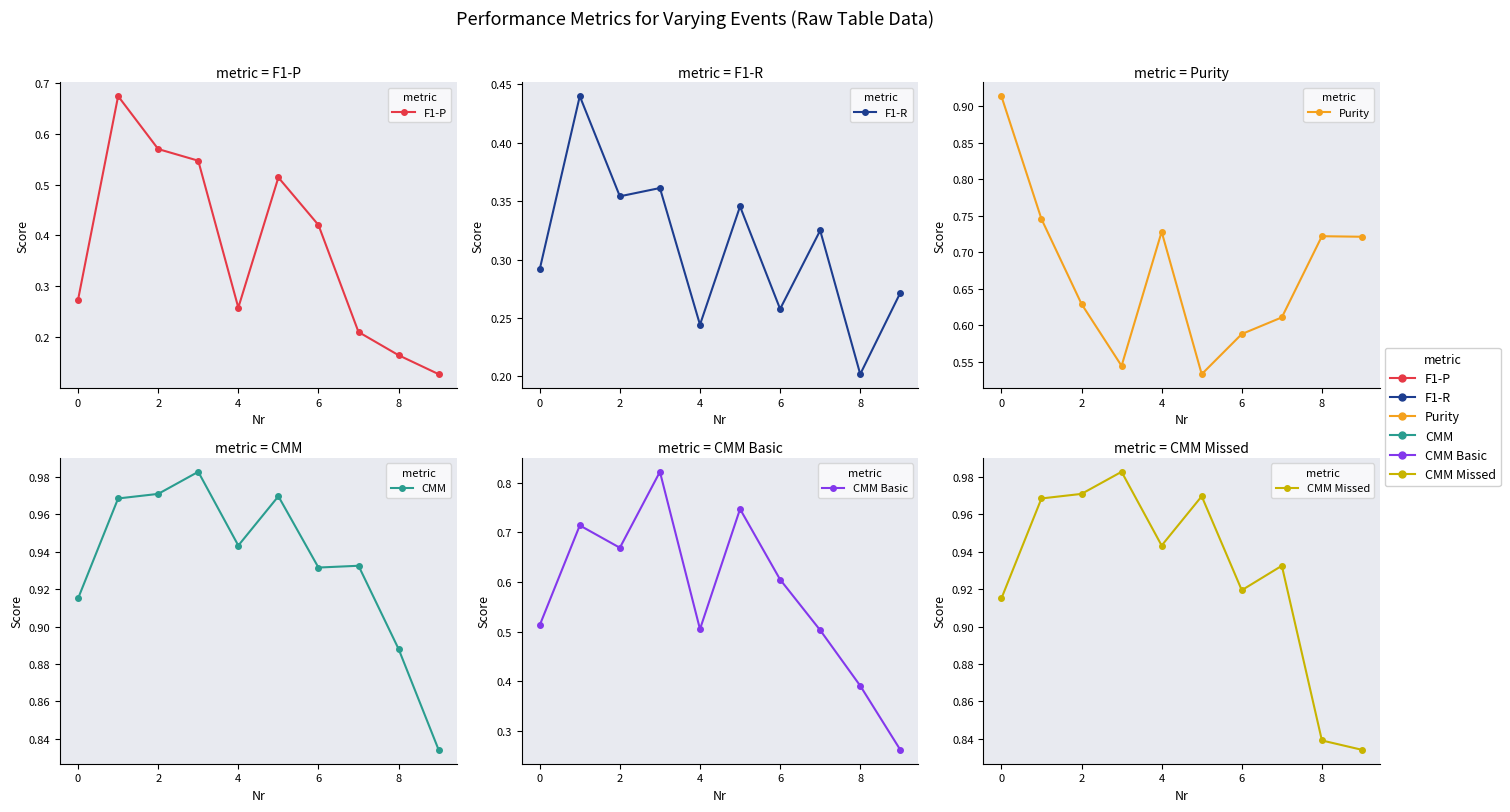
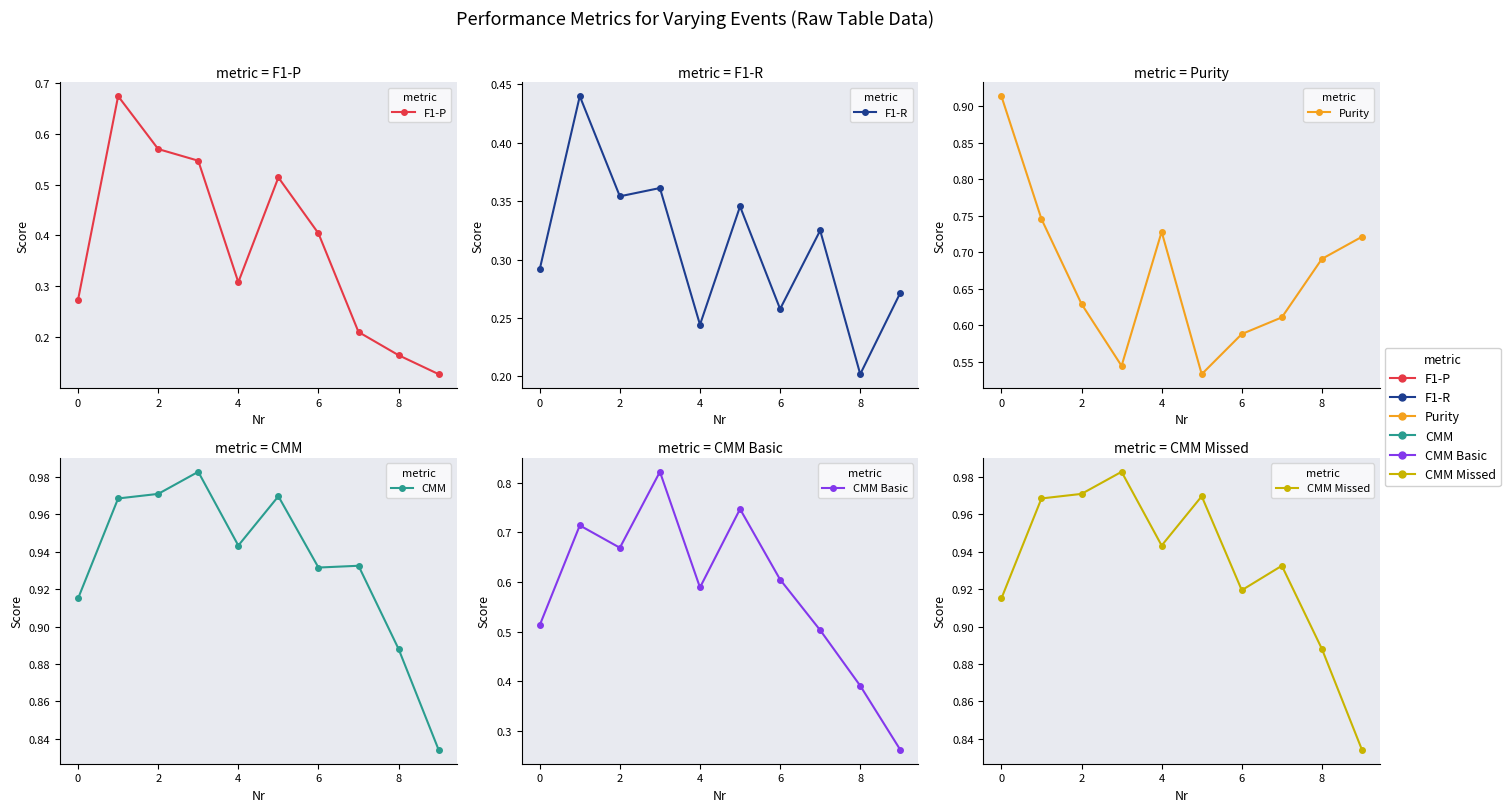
  {
    "metric = F1-P": {
      "0": 0.27,
      "2": 0.57,
-     "4": 0.26,
-     "6": 0.42,
+     "4": 0.31,
+     "6": 0.40,
      "8": 0.16
    },
    "metric = F1-R": {
      "0": 0.292,
      "2": 0.354,
      "4": 0.244,
      "6": 0.258,
      "8": 0.202
    },
    "metric = Purity": {
      "0": 0.91,
      "2": 0.63,
      "4": 0.73,
      "6": 0.59,
-     "8": 0.72
+     "8": 0.69
    },
    "metric = CMM": {
      "0": 0.915,
      "2": 0.971,
      "4": 0.943,
      "6": 0.932,
      "8": 0.888
    },
    "metric = CMM Basic": {
      "0": 0.51,
      "2": 0.67,
-     "4": 0.51,
+     "4": 0.59,
      "6": 0.61,
      "8": 0.39
    },
    "metric = CMM Missed": {
      "0": 0.915,
      "2": 0.971,
      "4": 0.943,
      "6": 0.920,
-     "8": 0.839
+     "8": 0.888
    }
  }
